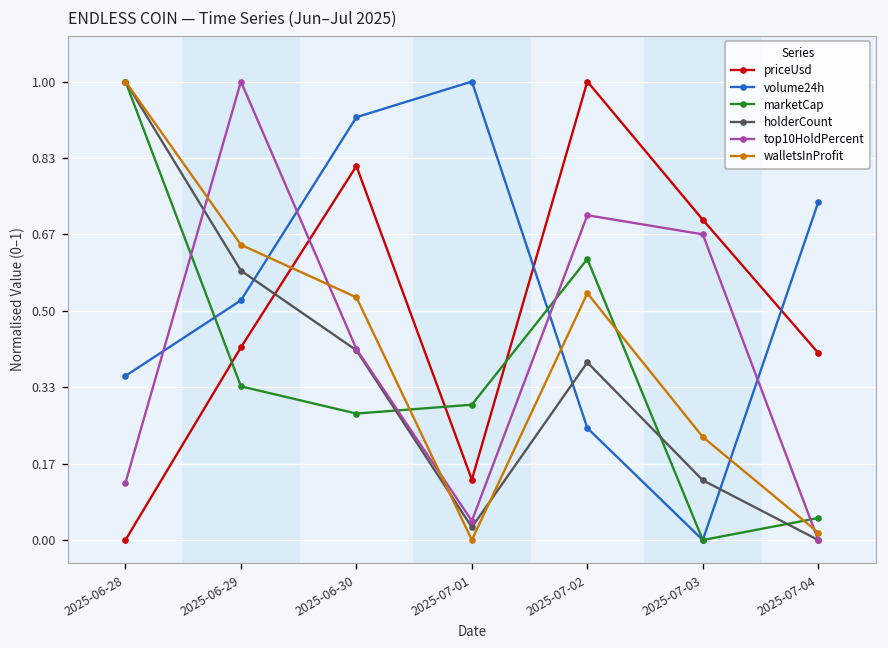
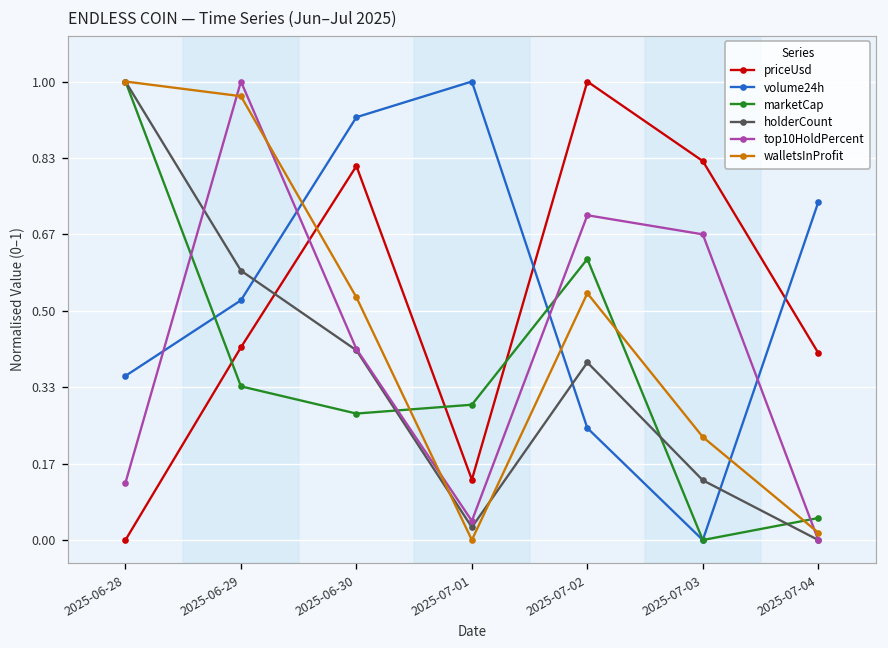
  {
    "priceUsd": {
      "2025-06-28": 0.00,
      "2025-06-29": 0.42,
      "2025-06-30": 0.82,
      "2025-07-01": 0.13,
      "2025-07-02": 1.00,
-     "2025-07-03": 0.70,
+     "2025-07-03": 0.83,
      "2025-07-04": 0.41
    },
    "volume24h": {
      "2025-06-28": 0.36,
      "2025-06-29": 0.52,
      "2025-06-30": 0.92,
      "2025-07-01": 1.00,
      "2025-07-02": 0.24,
      "2025-07-04": 0.74
    },
    "marketCap": {
      "2025-06-29": 0.34,
      "2025-06-30": 0.28,
      "2025-07-01": 0.30,
      "2025-07-02": 0.61,
      "2025-07-04": 0.05
    },
    "holderCount": {
      "2025-06-29": 0.59,
      "2025-07-01": 0.03,
      "2025-07-02": 0.39,
      "2025-07-03": 0.13
    },
    "top10HoldPercent": {
      "2025-06-28": 0.13,
      "2025-06-29": 1.00,
      "2025-07-01": 0.04,
      "2025-07-02": 0.71,
      "2025-07-03": 0.67
    },
    "walletsInProfit": {
-     "2025-06-29": 0.64,
+     "2025-06-29": 0.97,
      "2025-06-30": 0.53,
      "2025-07-01": 0.00,
      "2025-07-02": 0.54,
      "2025-07-03": 0.22,
      "2025-07-04": 0.02
    }
  }
